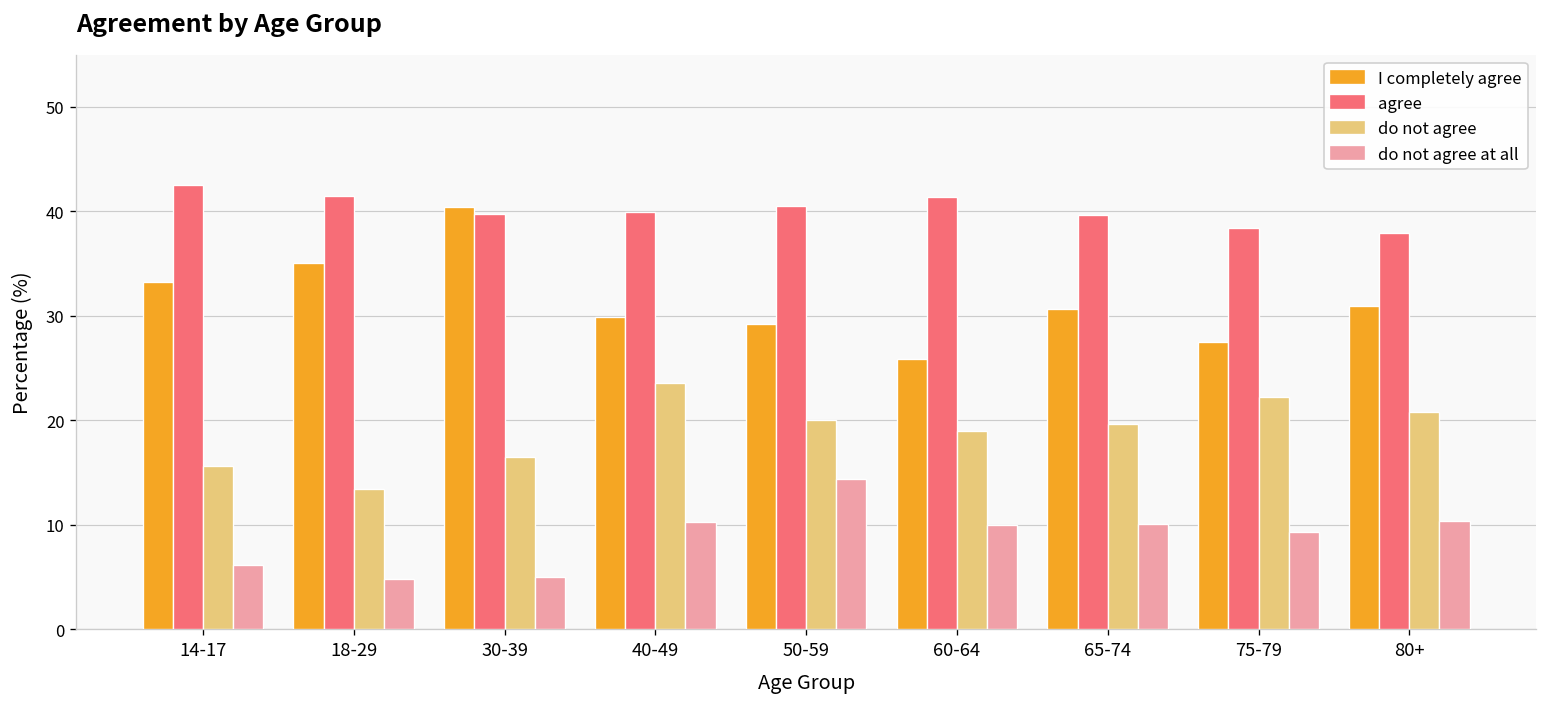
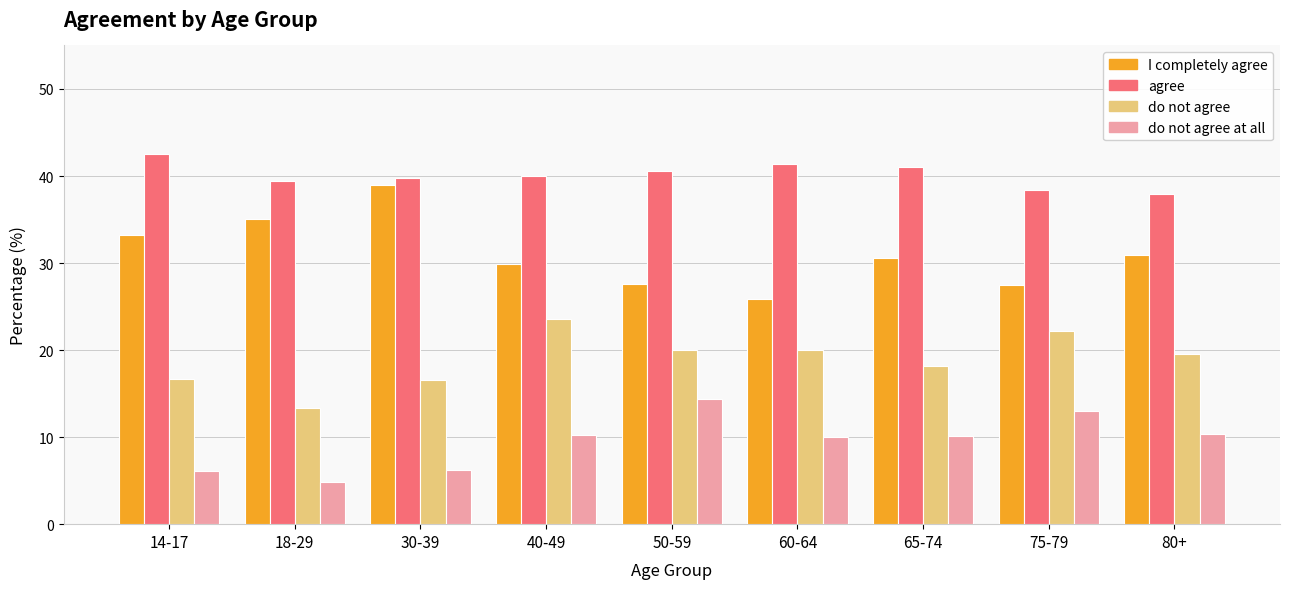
  {
    "I completely agree": {
      "14-17": 33,
      "18-29": 35,
-     "30-39": 40,
+     "30-39": 39,
      "40-49": 30,
-     "50-59": 29,
+     "50-59": 28,
      "60-64": 26,
      "65-74": 31,
      "75-79": 27,
      "80+": 31
    },
    "agree": {
      "14-17": 43,
-     "18-29": 41,
+     "18-29": 39,
      "30-39": 40,
      "40-49": 40,
      "50-59": 41,
      "60-64": 41,
-     "65-74": 40,
+     "65-74": 41,
      "75-79": 38,
      "80+": 38
    },
    "do not agree": {
-     "14-17": 16,
+     "14-17": 17,
      "18-29": 13,
      "30-39": 17,
      "40-49": 24,
      "50-59": 20,
-     "60-64": 19,
-     "65-74": 20,
+     "60-64": 20,
+     "65-74": 18,
      "75-79": 22,
-     "80+": 21
+     "80+": 20
    },
    "do not agree at all": {
      "14-17": 6,
      "18-29": 5,
-     "30-39": 5,
+     "30-39": 6,
      "40-49": 10,
      "50-59": 14,
      "60-64": 10,
      "65-74": 10,
-     "75-79": 9,
+     "75-79": 13,
      "80+": 10
    }
  }
